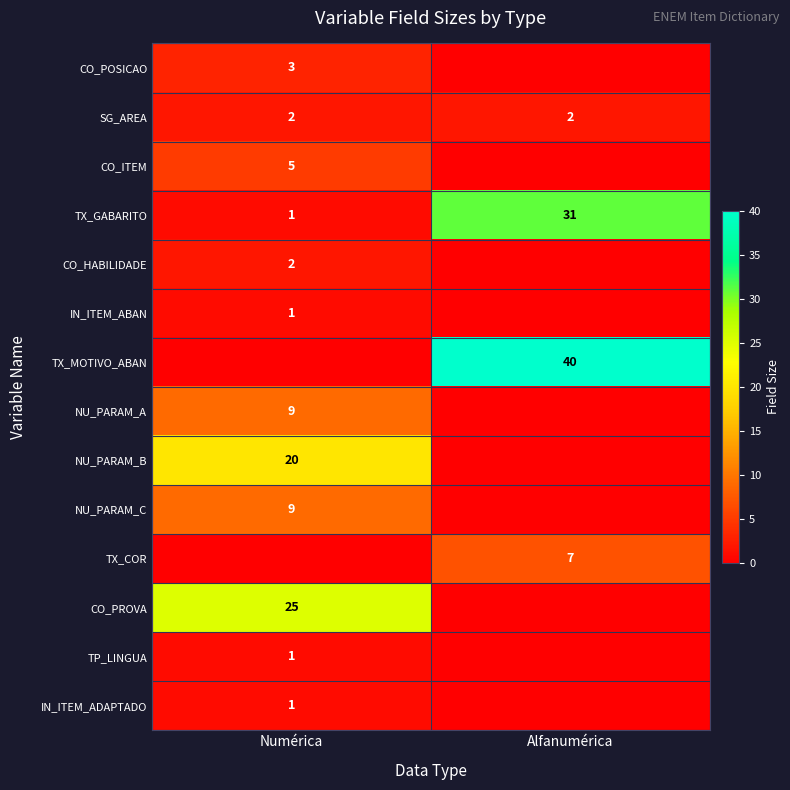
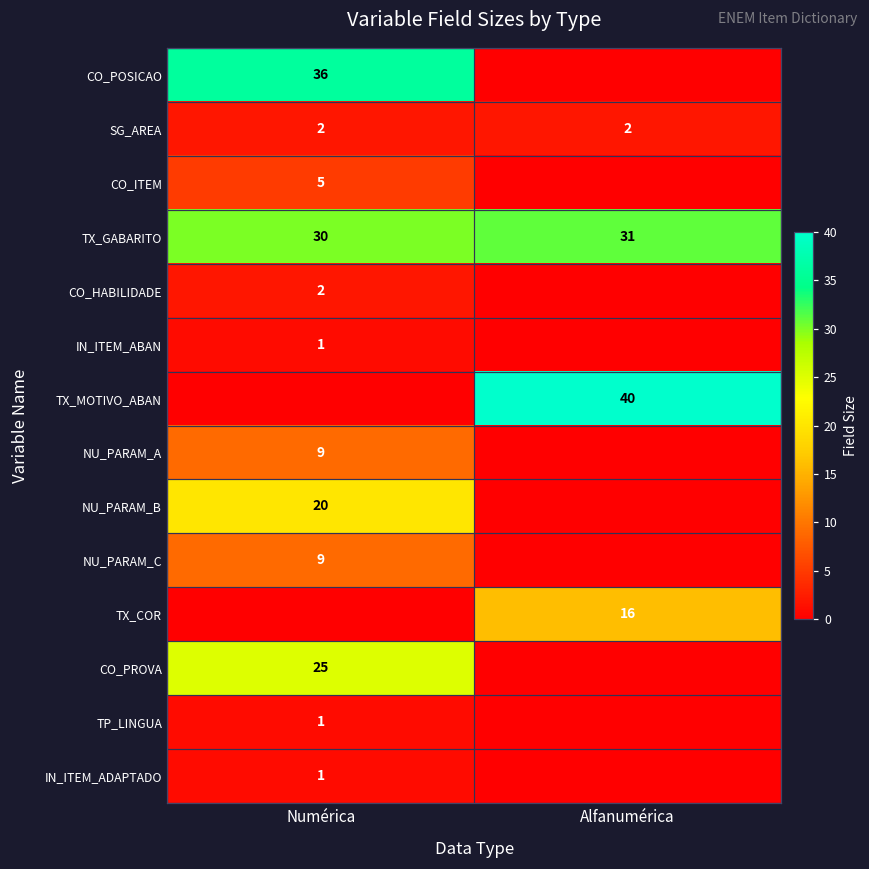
  {
    "CO_POSICAO": {
-     "Numérica": 3
+     "Numérica": 36
    },
    "SG_AREA": {
      "Numérica": 2,
      "Alfanumérica": 2
    },
    "CO_ITEM": {
      "Numérica": 5
    },
    "TX_GABARITO": {
-     "Numérica": 1,
+     "Numérica": 30,
      "Alfanumérica": 31
    },
    "CO_HABILIDADE": {
      "Numérica": 2
    },
    "IN_ITEM_ABAN": {
      "Numérica": 1
    },
    "TX_MOTIVO_ABAN": {
      "Alfanumérica": 40
    },
    "NU_PARAM_A": {
      "Numérica": 9
    },
    "NU_PARAM_B": {
      "Numérica": 20
    },
    "NU_PARAM_C": {
      "Numérica": 9
    },
    "TX_COR": {
-     "Alfanumérica": 7
+     "Alfanumérica": 16
    },
    "CO_PROVA": {
      "Numérica": 25
    },
    "TP_LINGUA": {
      "Numérica": 1
    },
    "IN_ITEM_ADAPTADO": {
      "Numérica": 1
    }
  }
